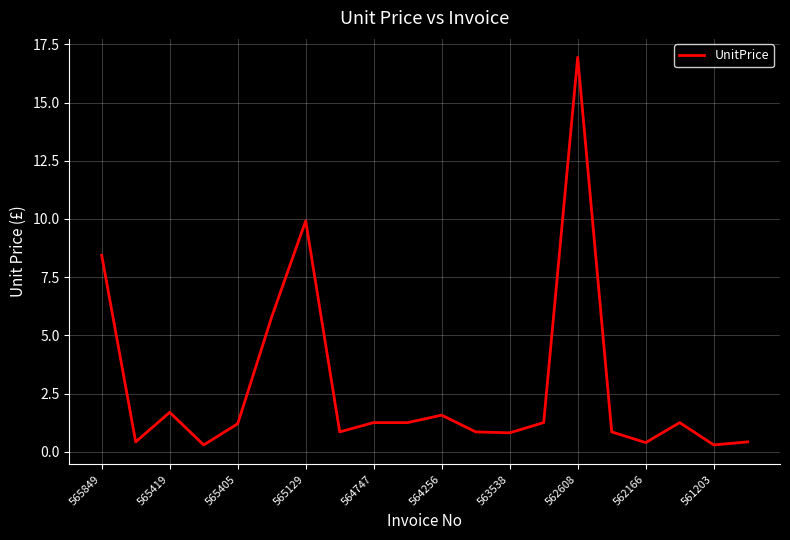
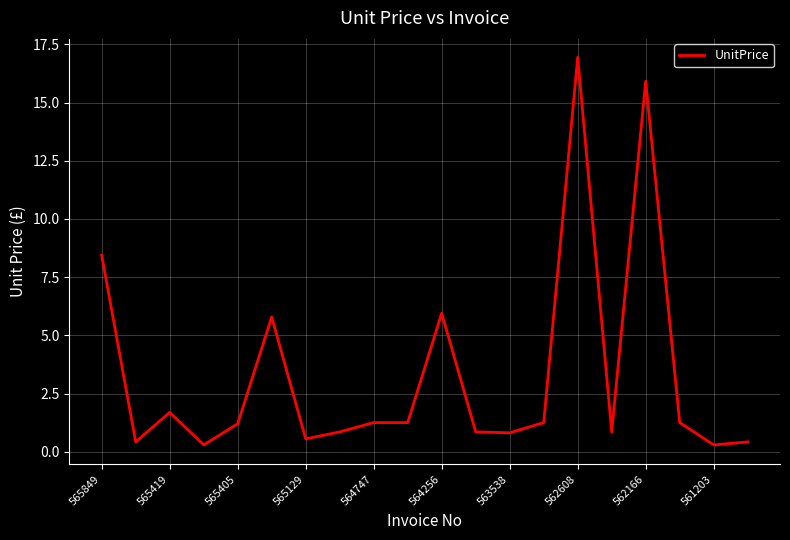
  {
    "565849": 8.4,
    "565419": 1.7,
    "565405": 1.2,
-   "565129": 9.9,
+   "565129": 0.6,
    "564747": 1.3,
-   "564256": 1.6,
+   "564256": 6.0,
    "563538": 0.8,
    "562608": 17.0,
-   "562166": 0.4,
+   "562166": 15.9,
    "561203": 0.3
  }
